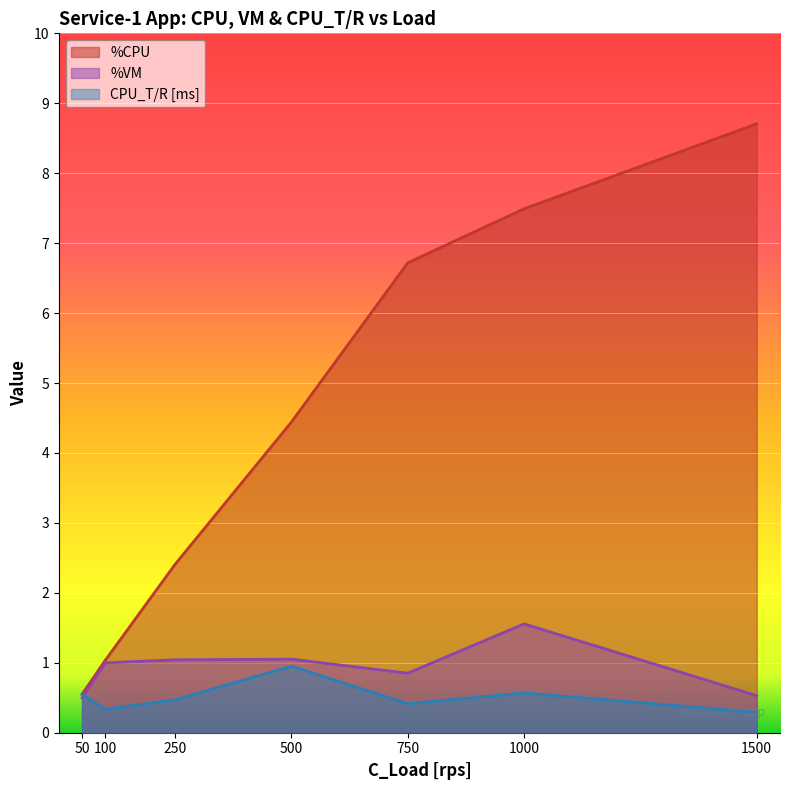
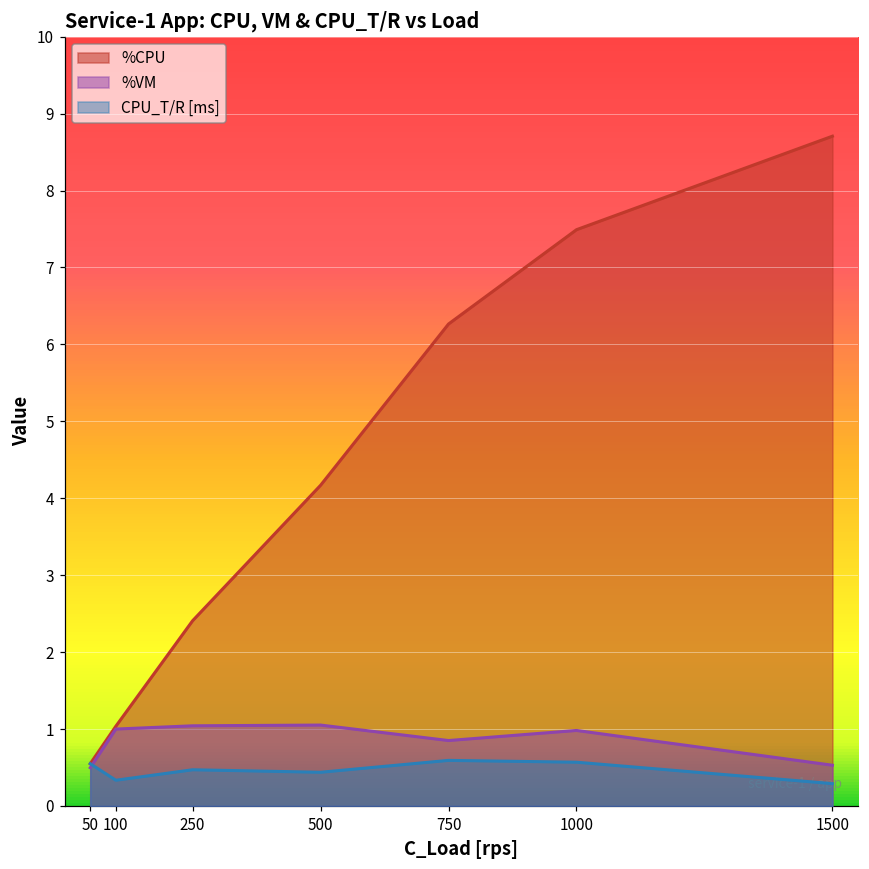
  {
    "%CPU": {
      "100": 1.0,
      "250": 2.4,
-     "500": 4.4,
-     "750": 6.7,
+     "500": 4.2,
+     "750": 6.3,
      "1000": 7.5,
      "1500": 8.7
    },
    "%VM": {
      "50": 0.5,
      "100": 1.0,
      "250": 1.0,
      "500": 1.1,
      "750": 0.9,
-     "1000": 1.6,
+     "1000": 1.0,
      "1500": 0.5
    },
    "CPU_T/R [ms]": {
      "100": 0.3,
      "250": 0.5,
-     "500": 1.0,
-     "750": 0.4,
+     "500": 0.4,
+     "750": 0.6,
      "1000": 0.6,
      "1500": 0.3
    }
  }
